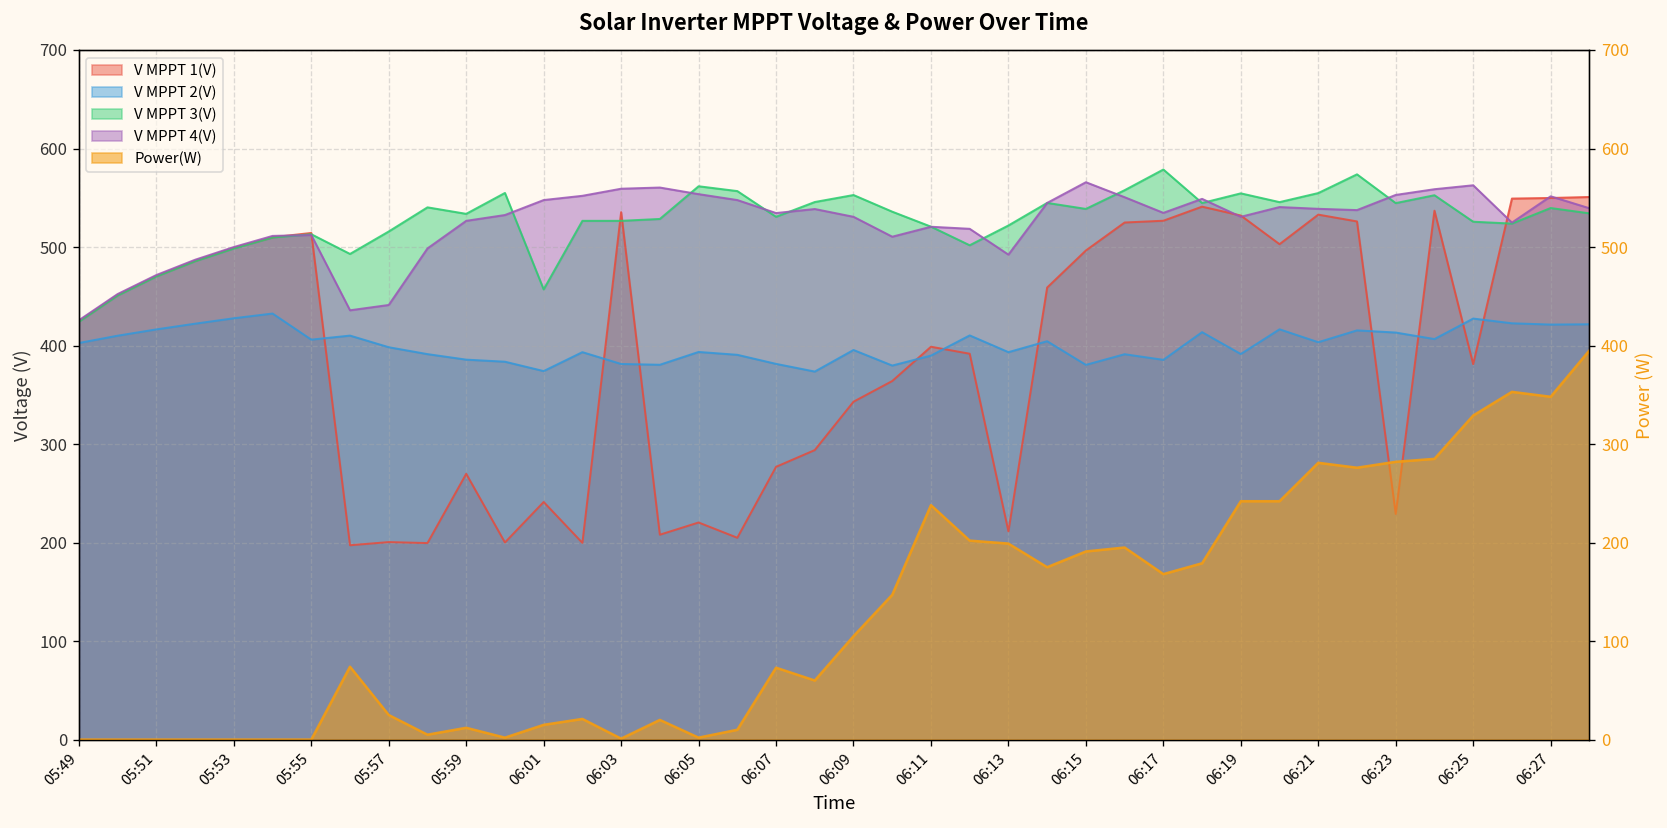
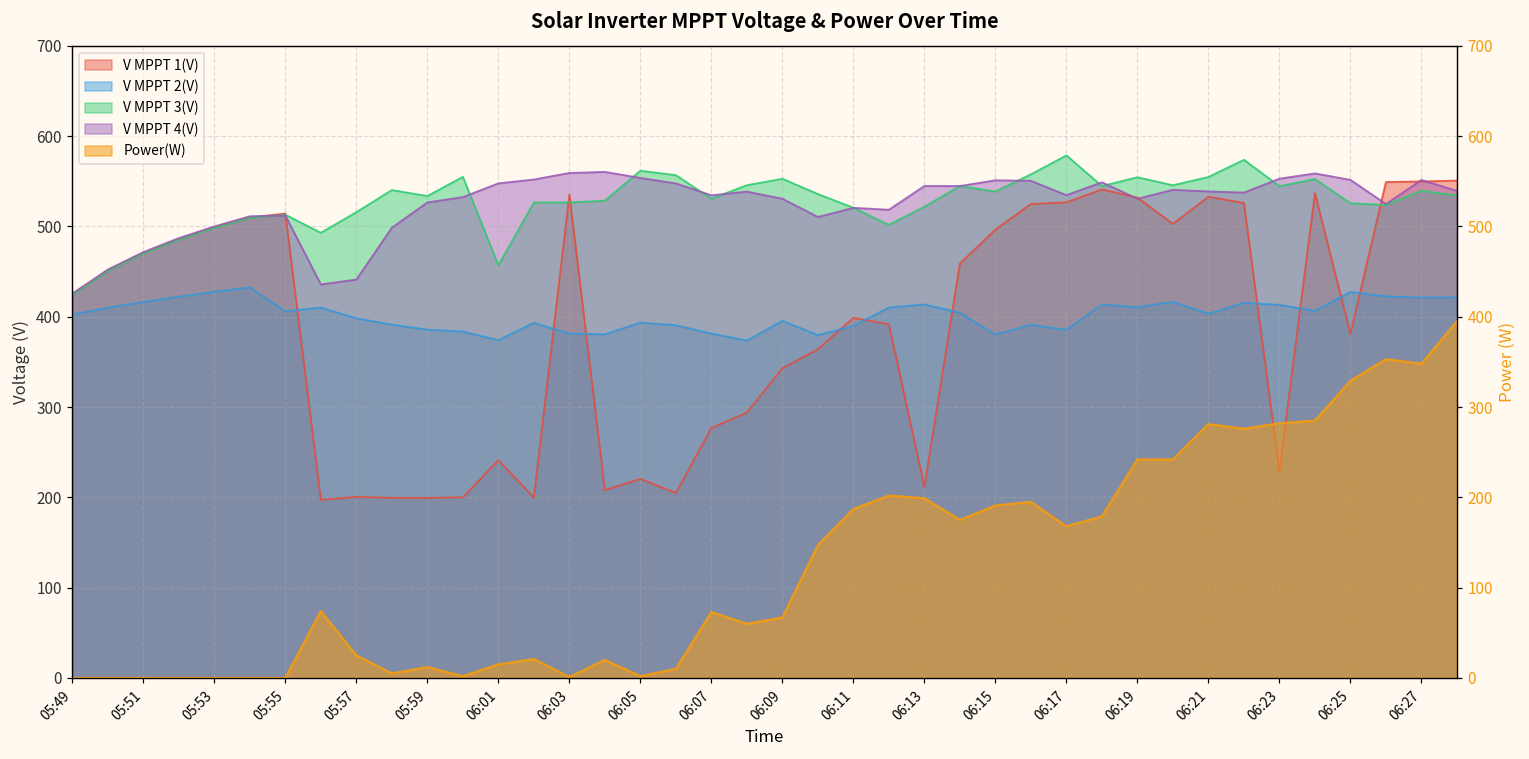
  {
    "V MPPT 1(V)": {
      "05:57": 200,
-     "05:59": 270,
+     "05:59": 200,
      "06:01": 240,
      "06:03": 540,
      "06:05": 220,
      "06:07": 280,
      "06:09": 340,
      "06:11": 400,
      "06:13": 210,
      "06:15": 500,
      "06:17": 530,
      "06:21": 530,
      "06:23": 230,
      "06:25": 380
    },
    "V MPPT 2(V)": {
      "05:49": 400,
      "05:51": 420,
      "05:53": 430,
      "05:55": 410,
      "05:57": 400,
      "05:59": 390,
      "06:01": 370,
      "06:03": 380,
      "06:05": 390,
      "06:07": 380,
      "06:09": 400,
      "06:11": 390,
-     "06:13": 390,
+     "06:13": 410,
      "06:15": 380,
      "06:17": 390,
-     "06:19": 390,
+     "06:19": 410,
      "06:21": 400,
      "06:23": 410,
      "06:25": 430,
      "06:27": 420
    },
    "V MPPT 3(V)": {
      "05:57": 520,
      "05:59": 530,
      "06:01": 460,
      "06:03": 530,
      "06:05": 560,
      "06:07": 530,
      "06:09": 550,
      "06:13": 520,
      "06:15": 540,
      "06:17": 580,
      "06:19": 550,
      "06:21": 550,
      "06:23": 540,
      "06:25": 530,
      "06:27": 540
    },
    "V MPPT 4(V)": {
      "05:57": 440,
      "05:59": 530,
      "06:01": 550,
      "06:03": 560,
      "06:05": 550,
      "06:07": 530,
      "06:09": 530,
-     "06:13": 490,
-     "06:15": 570,
+     "06:13": 540,
+     "06:15": 550,
      "06:17": 530,
      "06:21": 540,
      "06:23": 550,
-     "06:25": 560
+     "06:25": 550
    },
    "Power(W)": {
      "05:49": 0,
      "05:51": 0,
      "05:53": 0,
      "05:55": 0,
      "05:57": 30,
      "05:59": 10,
      "06:01": 20,
      "06:03": 0,
      "06:05": 0,
      "06:07": 70,
-     "06:09": 110,
-     "06:11": 240,
+     "06:09": 70,
+     "06:11": 190,
      "06:13": 200,
      "06:15": 190,
      "06:17": 170,
      "06:19": 240,
      "06:21": 280,
      "06:23": 280,
      "06:25": 330,
      "06:27": 350
    }
  }
